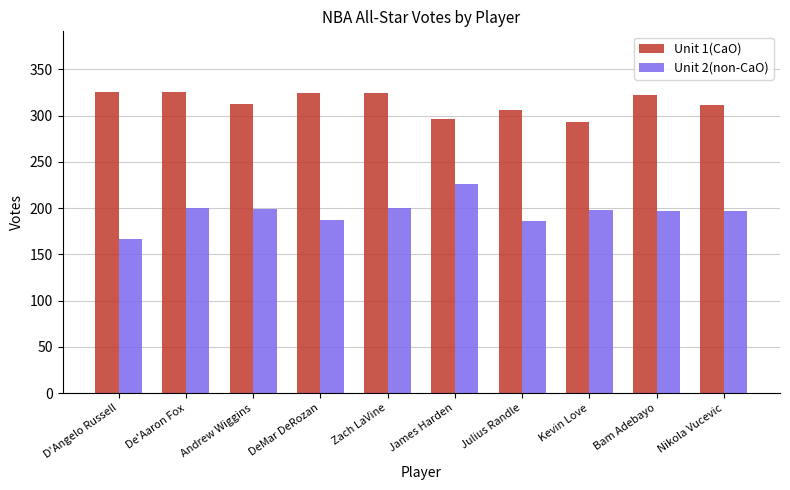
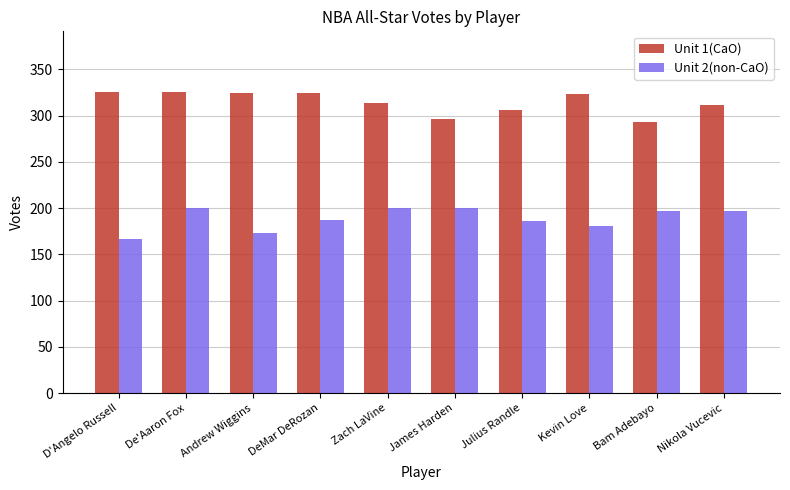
  {
    "Unit 1(CaO)": {
      "D'Angelo Russell": 330,
      "De'Aaron Fox": 330,
-     "Andrew Wiggins": 310,
+     "Andrew Wiggins": 330,
      "DeMar DeRozan": 330,
-     "Zach LaVine": 320,
+     "Zach LaVine": 310,
      "James Harden": 300,
      "Julius Randle": 310,
-     "Kevin Love": 290,
-     "Bam Adebayo": 320,
+     "Kevin Love": 320,
+     "Bam Adebayo": 290,
      "Nikola Vucevic": 310
    },
    "Unit 2(non-CaO)": {
      "D'Angelo Russell": 170,
      "De'Aaron Fox": 200,
-     "Andrew Wiggins": 200,
+     "Andrew Wiggins": 170,
      "DeMar DeRozan": 190,
      "Zach LaVine": 200,
-     "James Harden": 230,
+     "James Harden": 200,
      "Julius Randle": 190,
-     "Kevin Love": 200,
+     "Kevin Love": 180,
      "Bam Adebayo": 200,
      "Nikola Vucevic": 200
    }
  }
